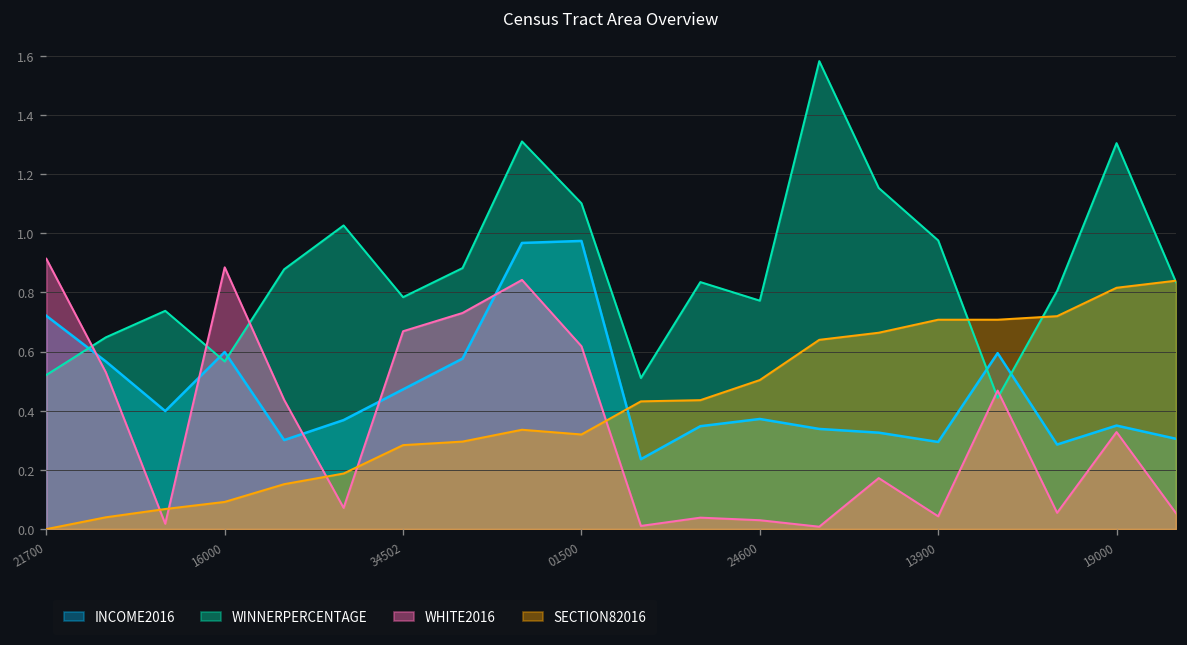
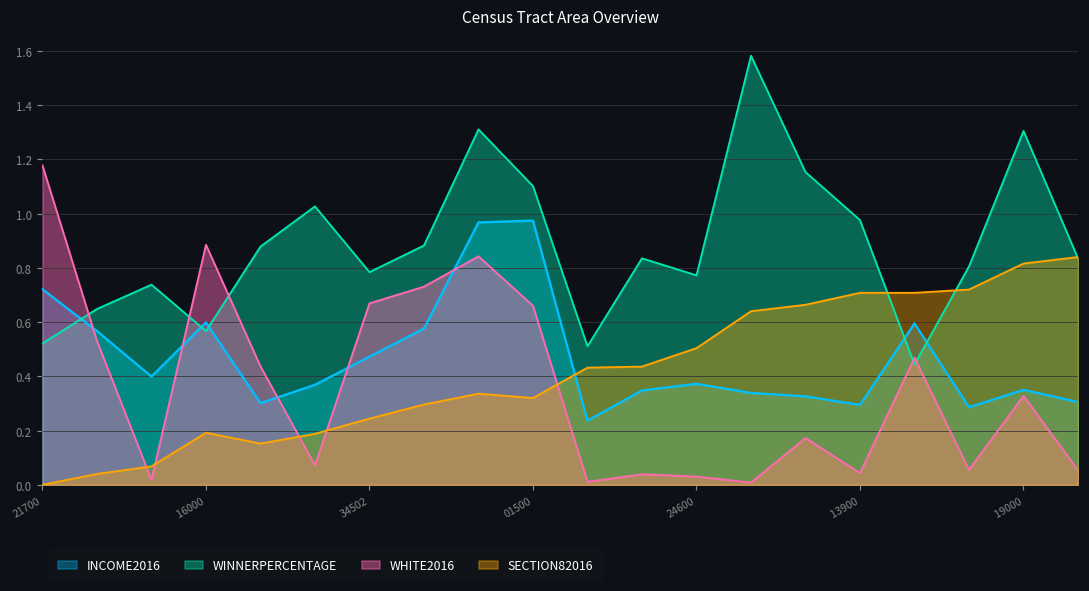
  {
    "WHITE2016": {
-     "21700": 0.91,
+     "21700": 1.18,
      "16000": 0.89,
      "34502": 0.67,
-     "01500": 0.62,
+     "01500": 0.66,
      "24600": 0.03,
      "13900": 0.04,
      "19000": 0.33
    },
    "SECTION82016": {
      "21700": 0.00,
-     "16000": 0.09,
-     "34502": 0.28,
+     "16000": 0.19,
+     "34502": 0.24,
      "01500": 0.32,
      "24600": 0.50,
      "13900": 0.71,
      "19000": 0.82
    }
  }
